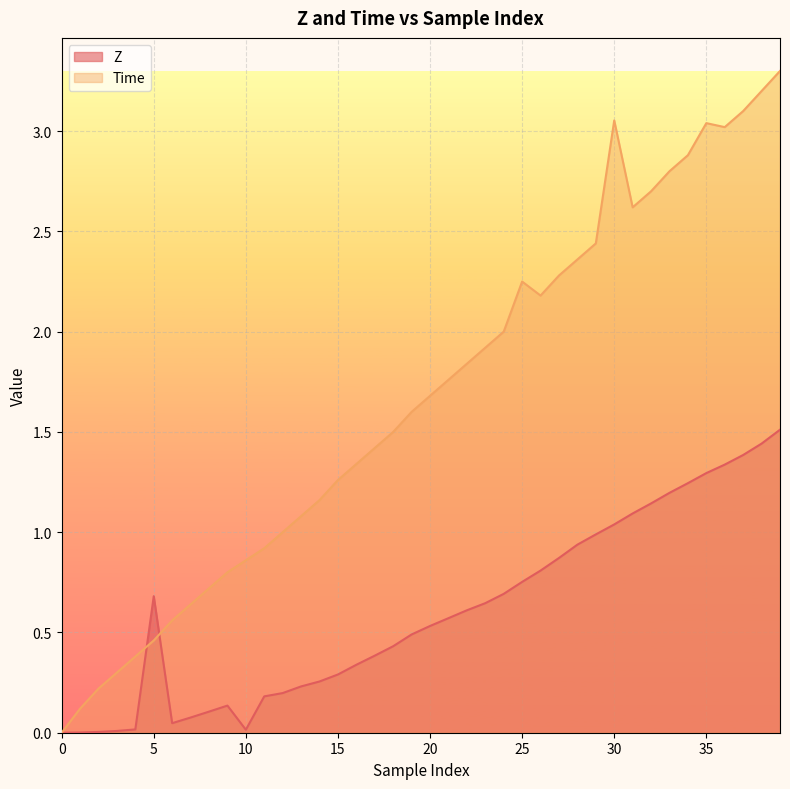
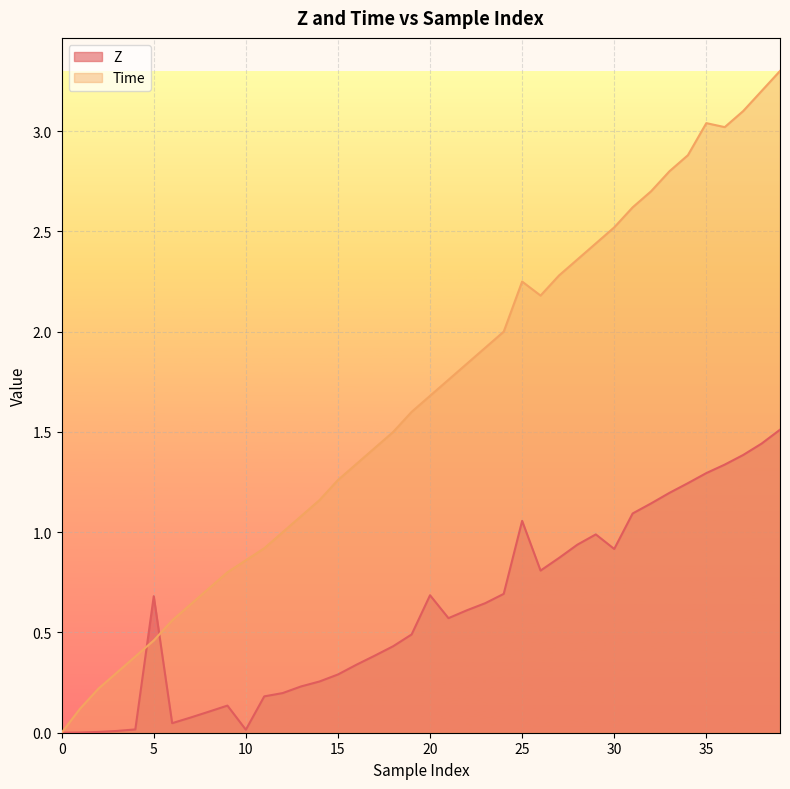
  {
    "Z": {
      "5": 0.68,
      "10": 0.01,
      "15": 0.29,
-     "20": 0.53,
-     "25": 0.75,
-     "30": 1.04,
+     "20": 0.69,
+     "25": 1.06,
+     "30": 0.92,
      "35": 1.29
    },
    "Time": {
      "5": 0.46,
      "10": 0.86,
      "15": 1.26,
      "20": 1.68,
      "25": 2.25,
-     "30": 3.05,
+     "30": 2.52,
      "35": 3.04
    }
  }
